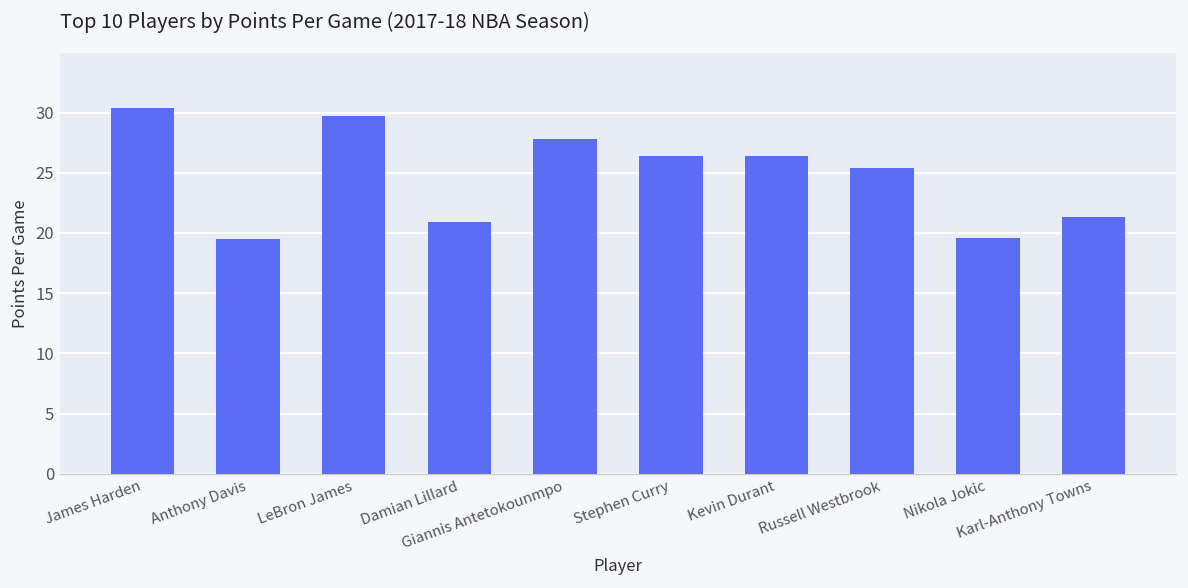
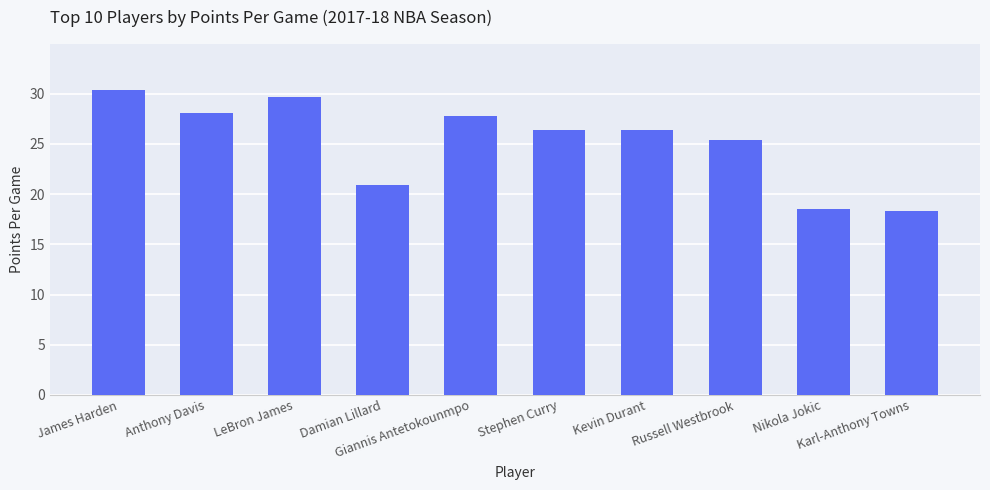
  {
    "James Harden": 30.4,
-   "Anthony Davis": 19.5,
+   "Anthony Davis": 28.1,
    "LeBron James": 29.7,
    "Damian Lillard": 20.9,
    "Giannis Antetokounmpo": 27.8,
    "Stephen Curry": 26.4,
    "Kevin Durant": 26.4,
    "Russell Westbrook": 25.4,
-   "Nikola Jokic": 19.6,
-   "Karl-Anthony Towns": 21.3
+   "Nikola Jokic": 18.5,
+   "Karl-Anthony Towns": 18.3
  }
